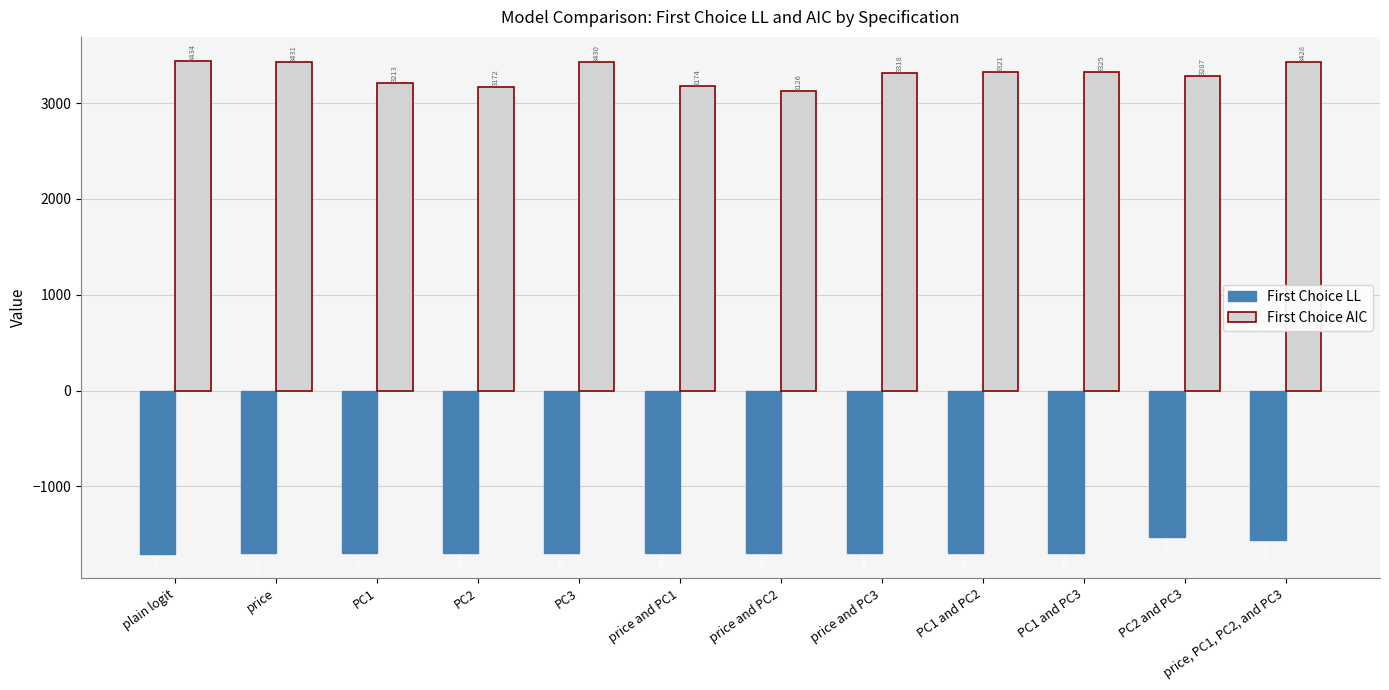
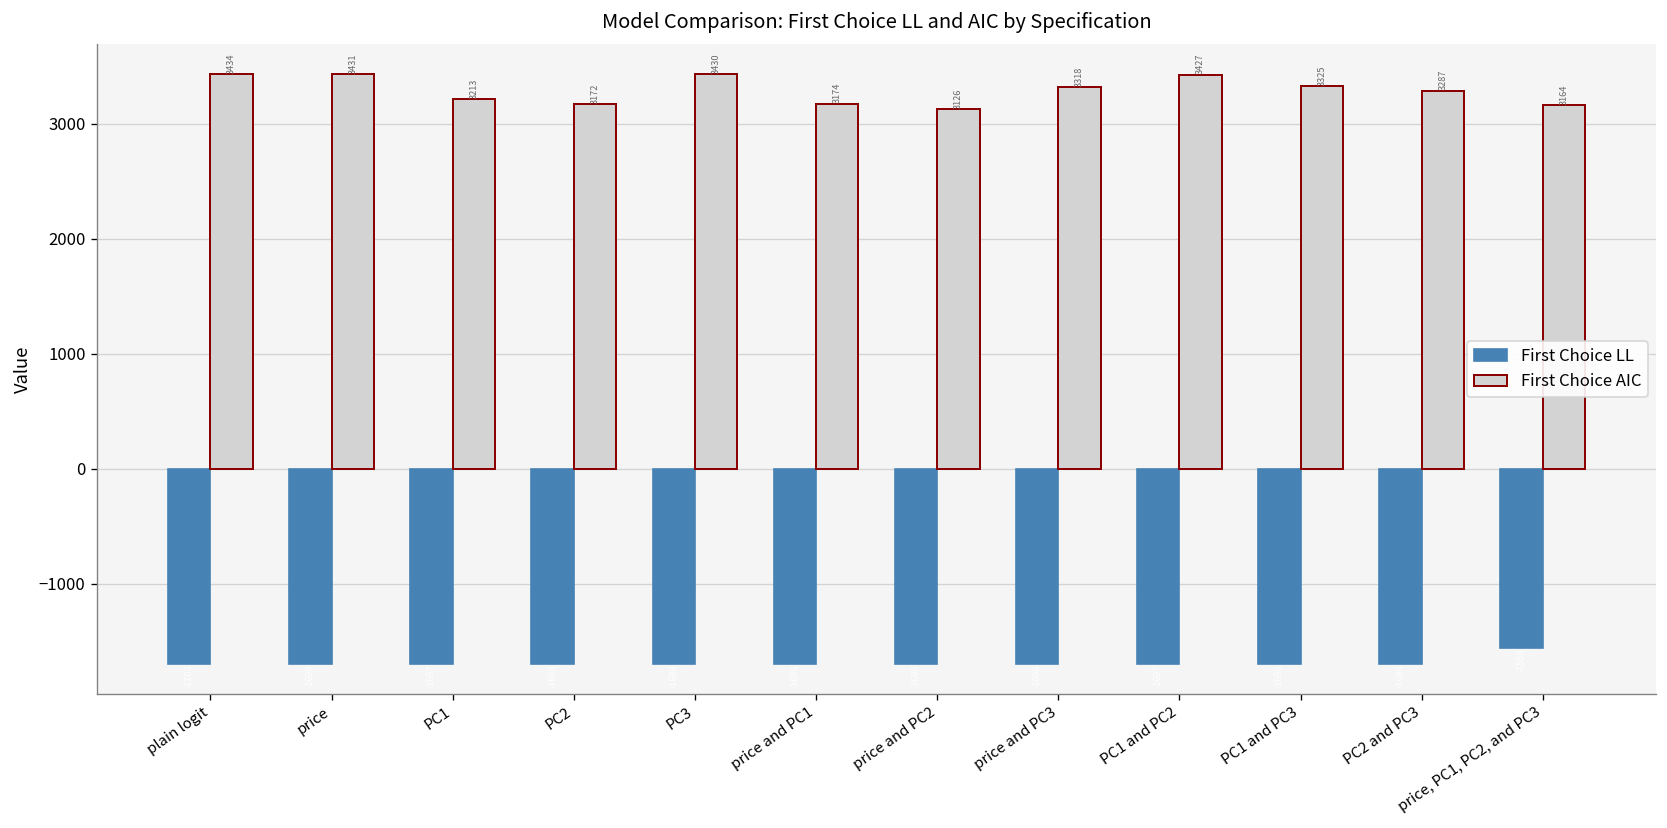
  {
    "First Choice LL": {
      "plain logit": -1700,
      "price": -1700,
      "PC1": -1700,
      "PC2": -1700,
      "PC3": -1700,
      "price and PC1": -1700,
      "price and PC2": -1700,
      "price and PC3": -1700,
      "PC1 and PC2": -1700,
      "PC1 and PC3": -1700,
-     "PC2 and PC3": -1500,
+     "PC2 and PC3": -1700,
      "price, PC1, PC2, and PC3": -1600
    },
    "First Choice AIC": {
      "plain logit": 3434,
      "price": 3431,
      "PC1": 3213,
      "PC2": 3172,
      "PC3": 3430,
      "price and PC1": 3174,
      "price and PC2": 3126,
      "price and PC3": 3318,
-     "PC1 and PC2": 3321,
+     "PC1 and PC2": 3427,
      "PC1 and PC3": 3325,
      "PC2 and PC3": 3287,
-     "price, PC1, PC2, and PC3": 3428
+     "price, PC1, PC2, and PC3": 3164
    }
  }
